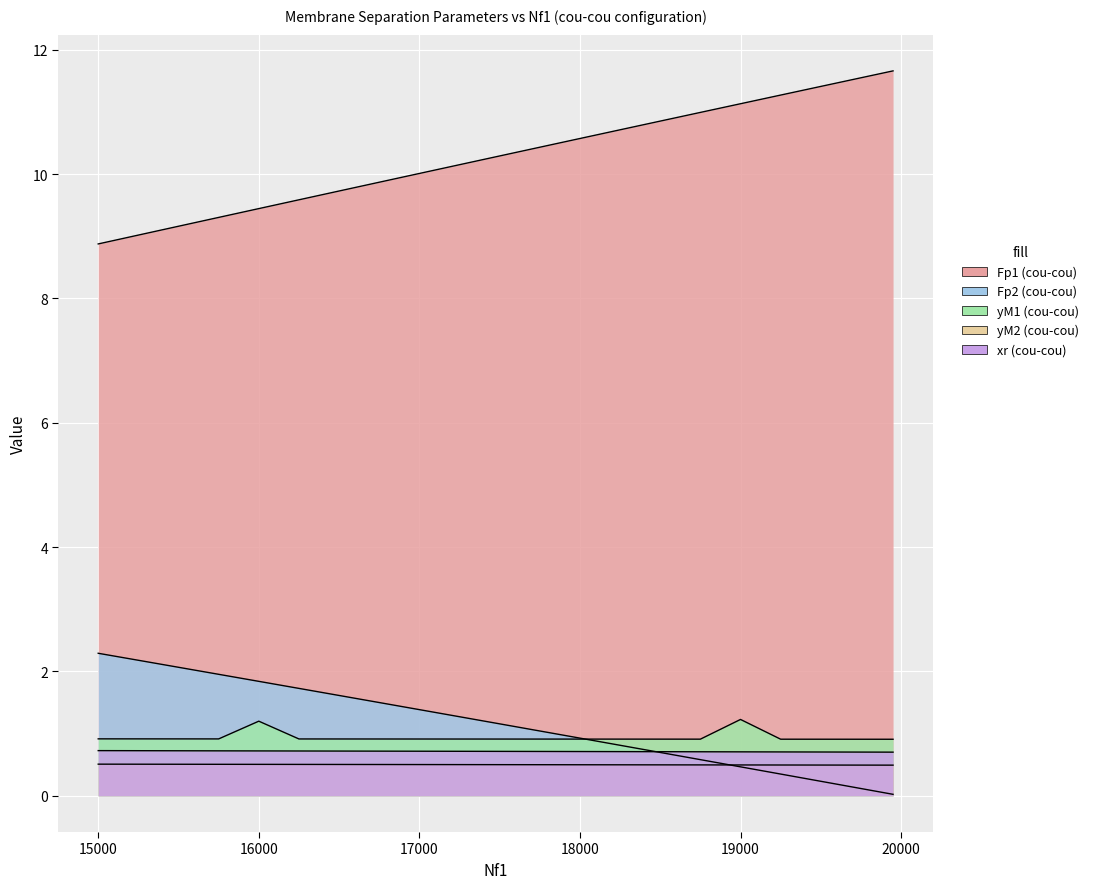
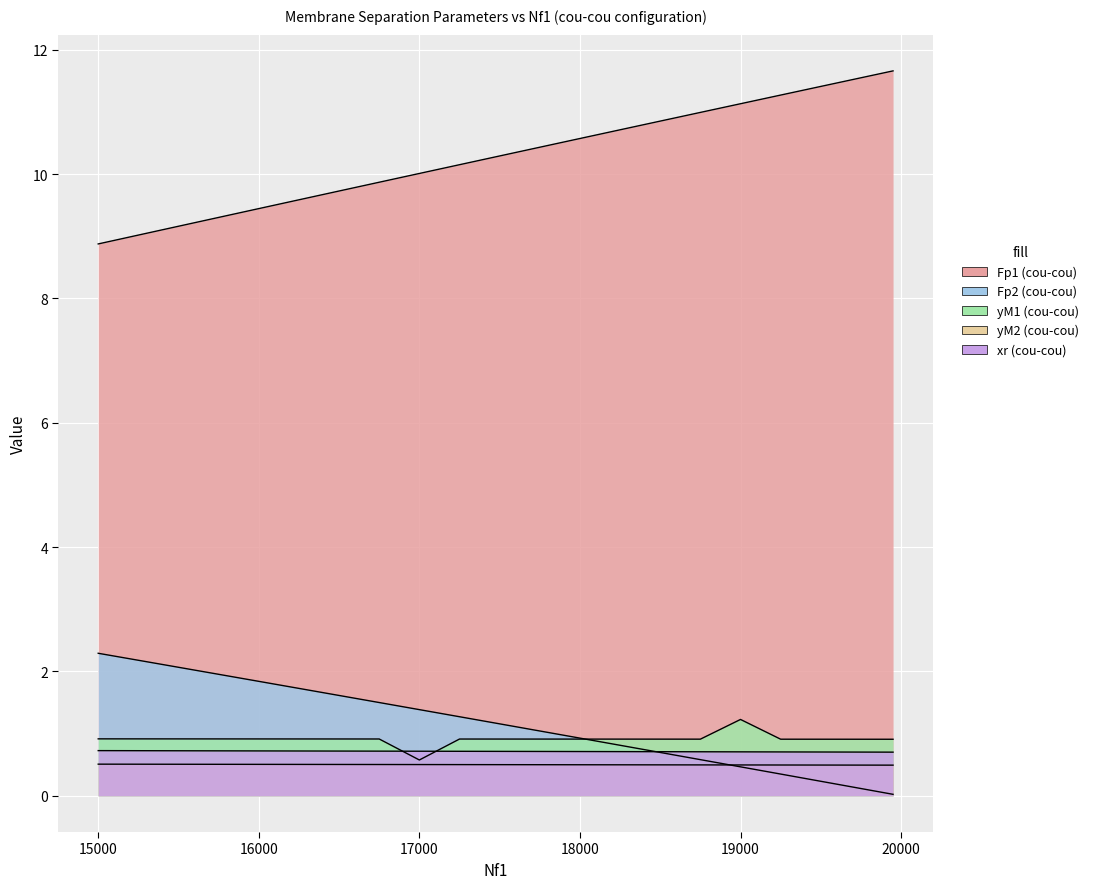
  {
    "yM1 (cou-cou)": {
      "15000": 0.9,
-     "16000": 1.2,
-     "17000": 0.9,
+     "16000": 0.9,
+     "17000": 0.6,
      "19000": 1.2
    }
  }
